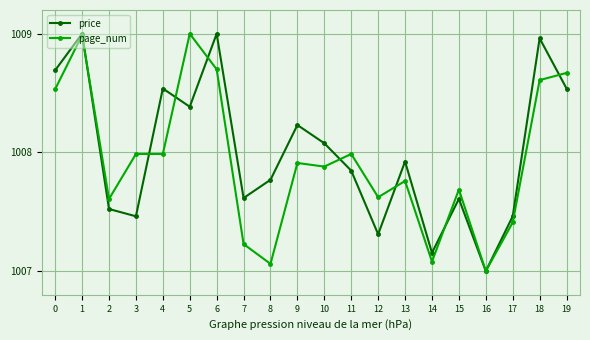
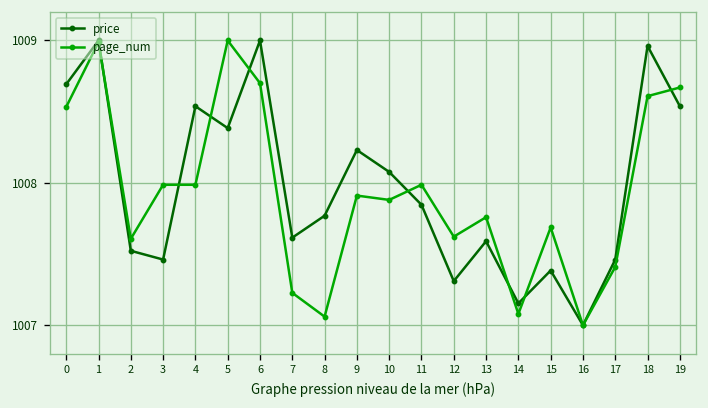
  {
    "price": {
      "0": 1008.69,
      "2": 1007.52,
      "3": 1007.46,
      "4": 1008.54,
      "5": 1008.38,
      "6": 1009.00,
      "7": 1007.62,
      "8": 1007.77,
      "9": 1008.23,
      "10": 1008.08,
      "11": 1007.85,
      "12": 1007.31,
-     "13": 1007.92,
+     "13": 1007.59,
      "14": 1007.15,
-     "15": 1007.61,
+     "15": 1007.38,
      "17": 1007.46,
      "18": 1008.96,
      "19": 1008.54
    },
    "page_num": {
      "0": 1008.53,
      "2": 1007.61,
      "3": 1007.99,
      "4": 1007.99,
      "5": 1009.00,
      "6": 1008.70,
      "7": 1007.23,
      "8": 1007.06,
      "9": 1007.91,
      "10": 1007.88,
      "11": 1007.99,
      "12": 1007.62,
      "13": 1007.76,
      "14": 1007.08,
      "15": 1007.69,
      "17": 1007.41,
      "18": 1008.61,
      "19": 1008.67
    }
  }
